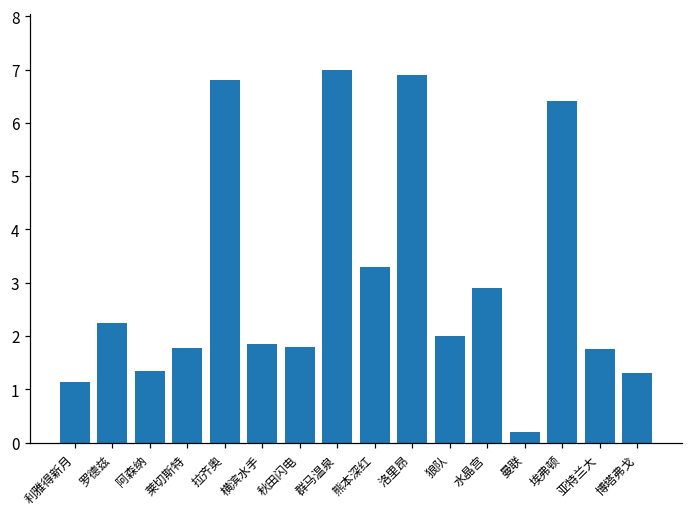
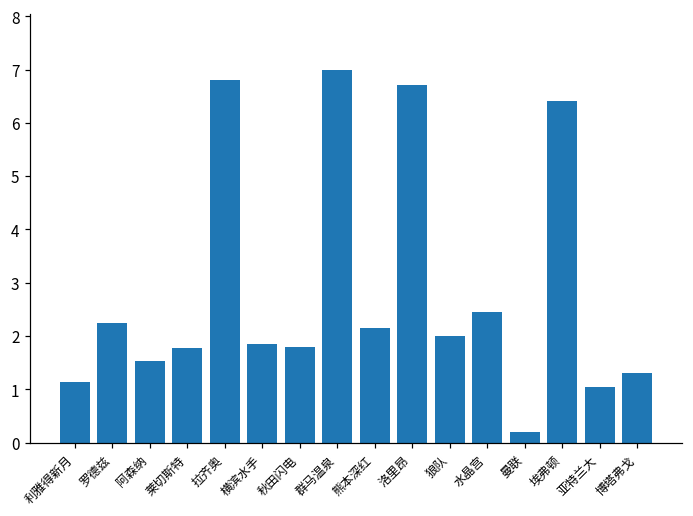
  {
    "利雅得新月": 1.1,
    "罗德兹": 2.3,
-   "阿森纳": 1.3,
+   "阿森纳": 1.5,
    "莱切斯特": 1.8,
    "拉齐奥": 6.8,
    "横滨水手": 1.9,
    "秋田闪电": 1.8,
    "群马温泉": 7.0,
-   "熊本深红": 3.3,
-   "洛里昂": 6.9,
+   "熊本深红": 2.2,
+   "洛里昂": 6.7,
    "狼队": 2.0,
-   "水晶宫": 2.9,
+   "水晶宫": 2.5,
    "曼联": 0.2,
    "埃弗顿": 6.4,
-   "亚特兰大": 1.8,
+   "亚特兰大": 1.1,
    "博塔弗戈": 1.3
  }
